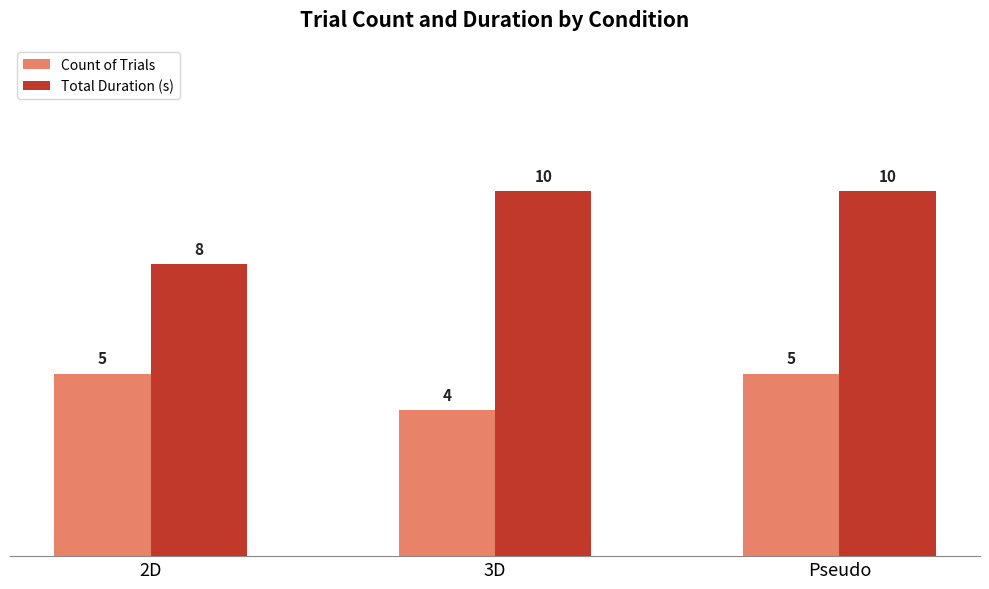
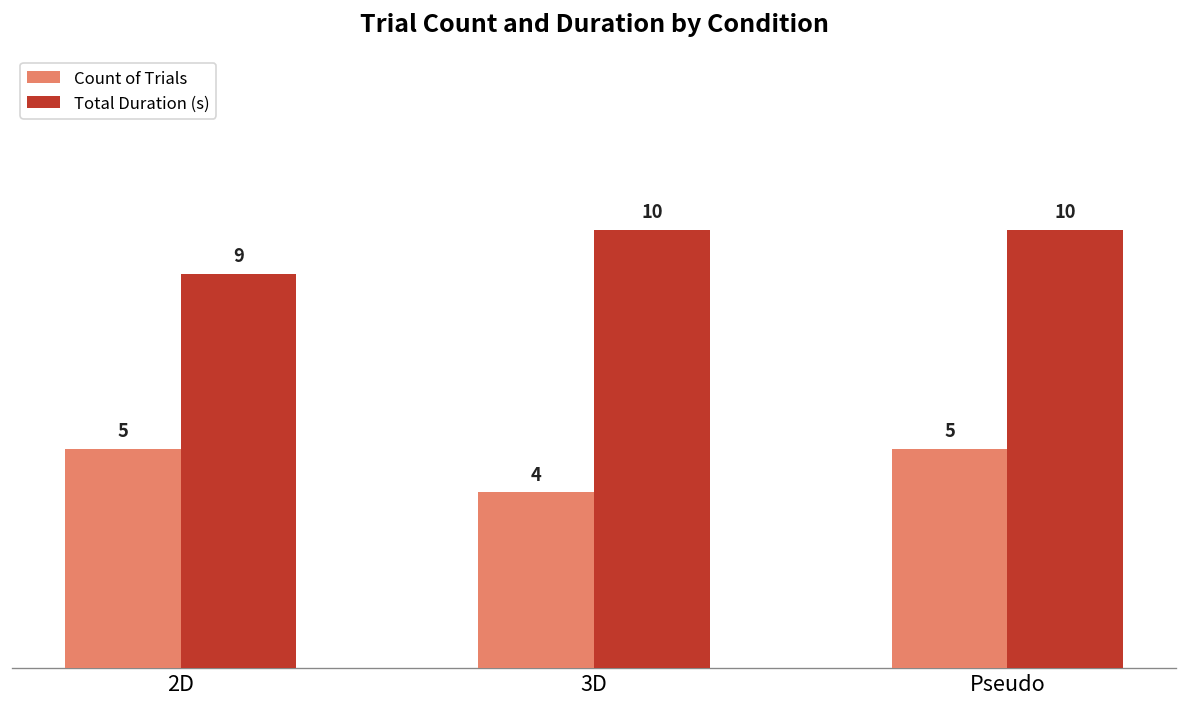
  {
    "Count of Trials": {
      "2D": 5,
      "3D": 4,
      "Pseudo": 5
    },
    "Total Duration (s)": {
-     "2D": 8,
+     "2D": 9,
      "3D": 10,
      "Pseudo": 10
    }
  }
